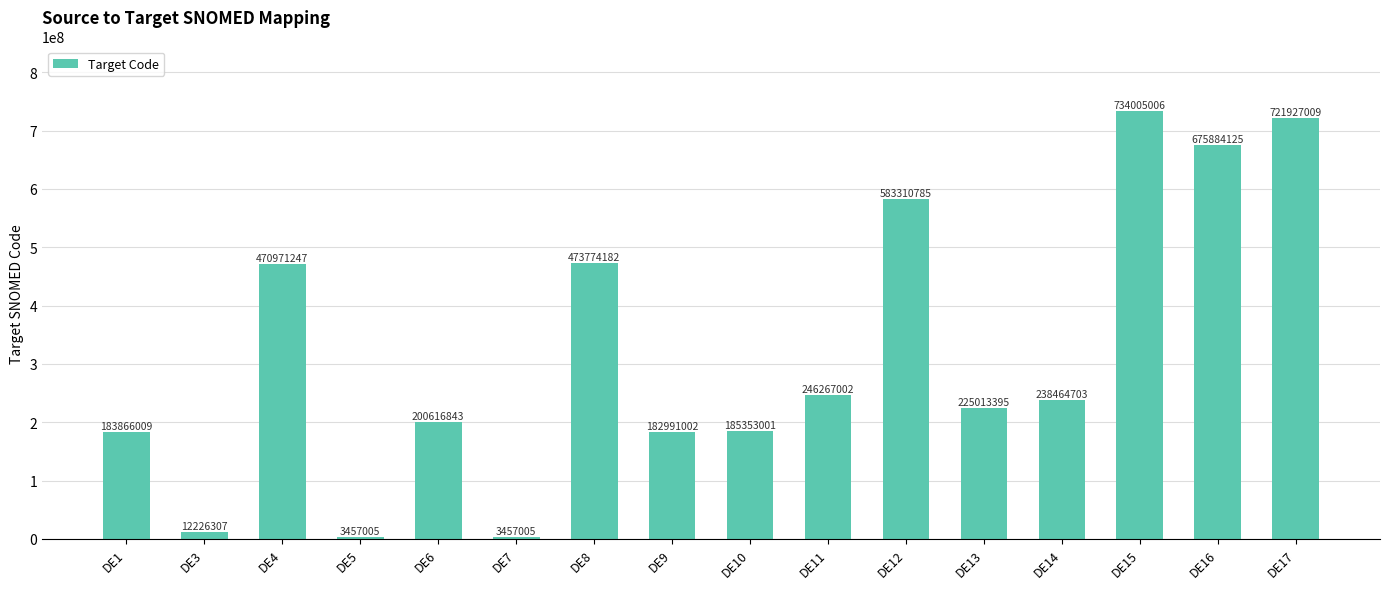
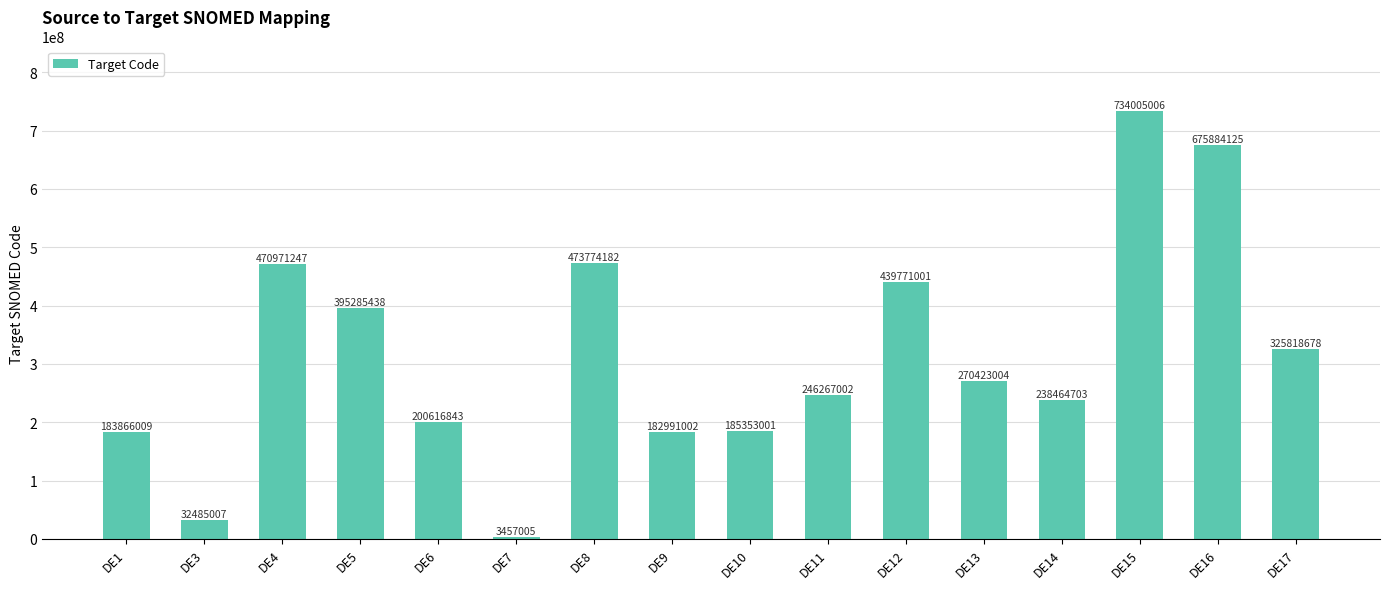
  {
    "DE1": 183866009,
-   "DE3": 12226307,
+   "DE3": 32485007,
    "DE4": 470971247,
-   "DE5": 3457005,
+   "DE5": 395285438,
    "DE6": 200616843,
    "DE7": 3457005,
    "DE8": 473774182,
    "DE9": 182991002,
    "DE10": 185353001,
    "DE11": 246267002,
-   "DE12": 583310785,
-   "DE13": 225013395,
+   "DE12": 439771001,
+   "DE13": 270423004,
    "DE14": 238464703,
    "DE15": 734005006,
    "DE16": 675884125,
-   "DE17": 721927009
+   "DE17": 325818678
  }
